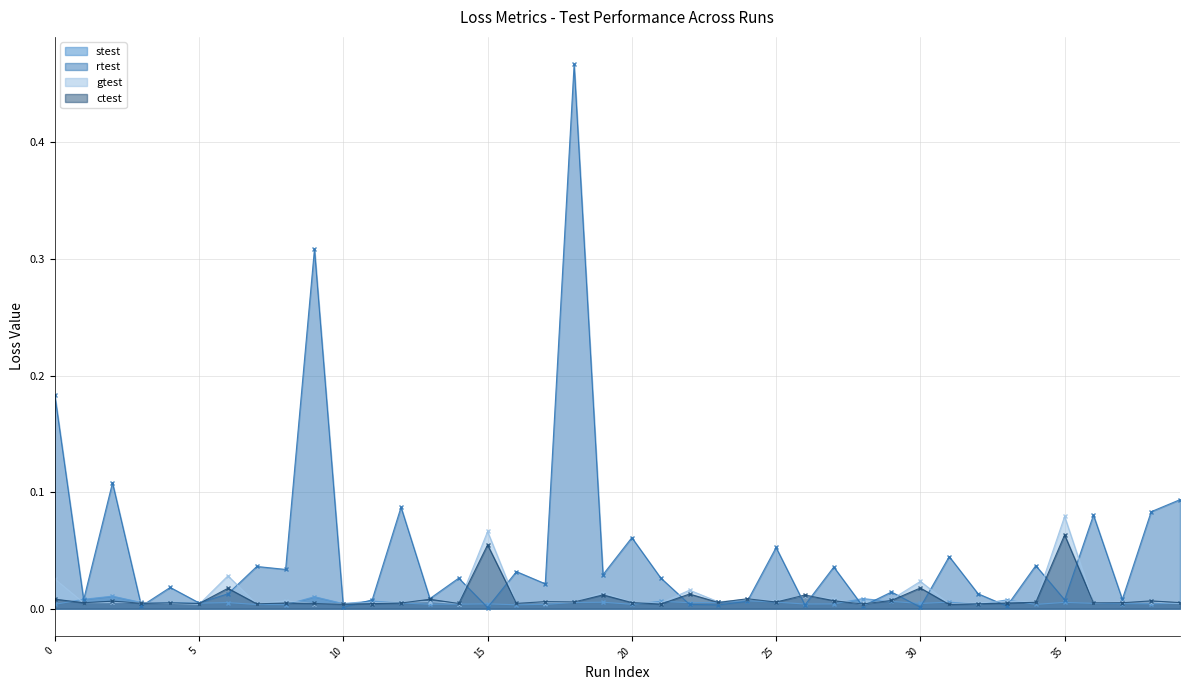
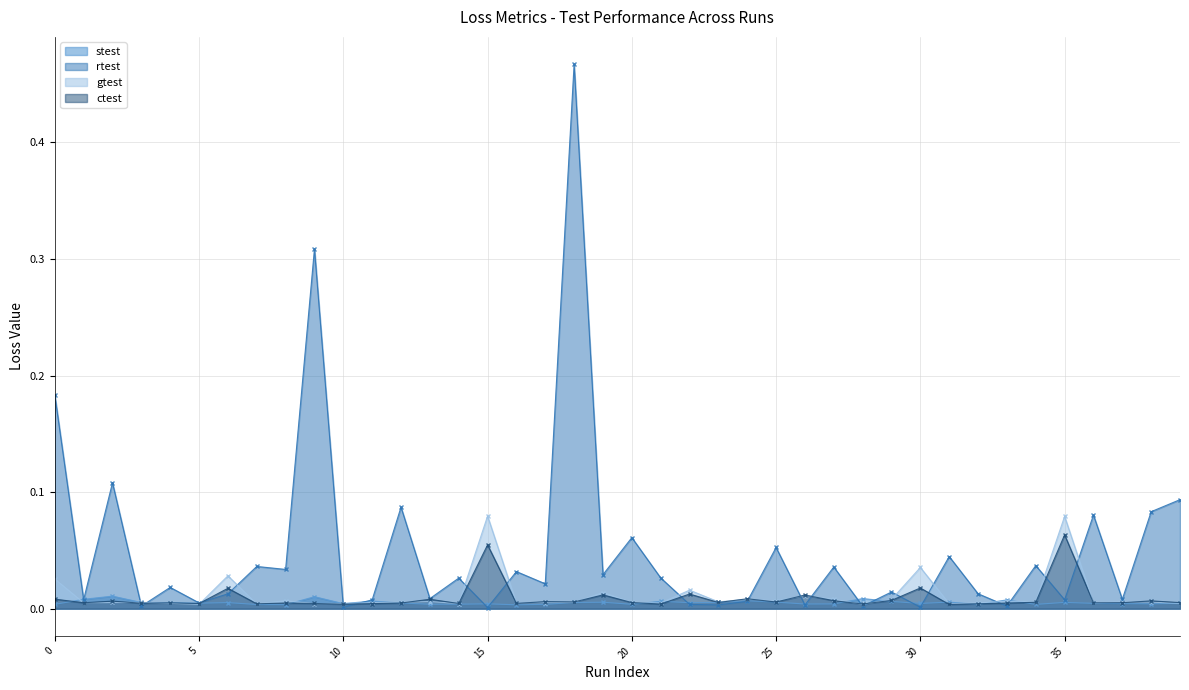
  {
    "gtest": {
      "0": 0.025,
-     "15": 0.066,
-     "30": 0.023,
+     "15": 0.079,
+     "30": 0.035,
      "35": 0.079
    }
  }
